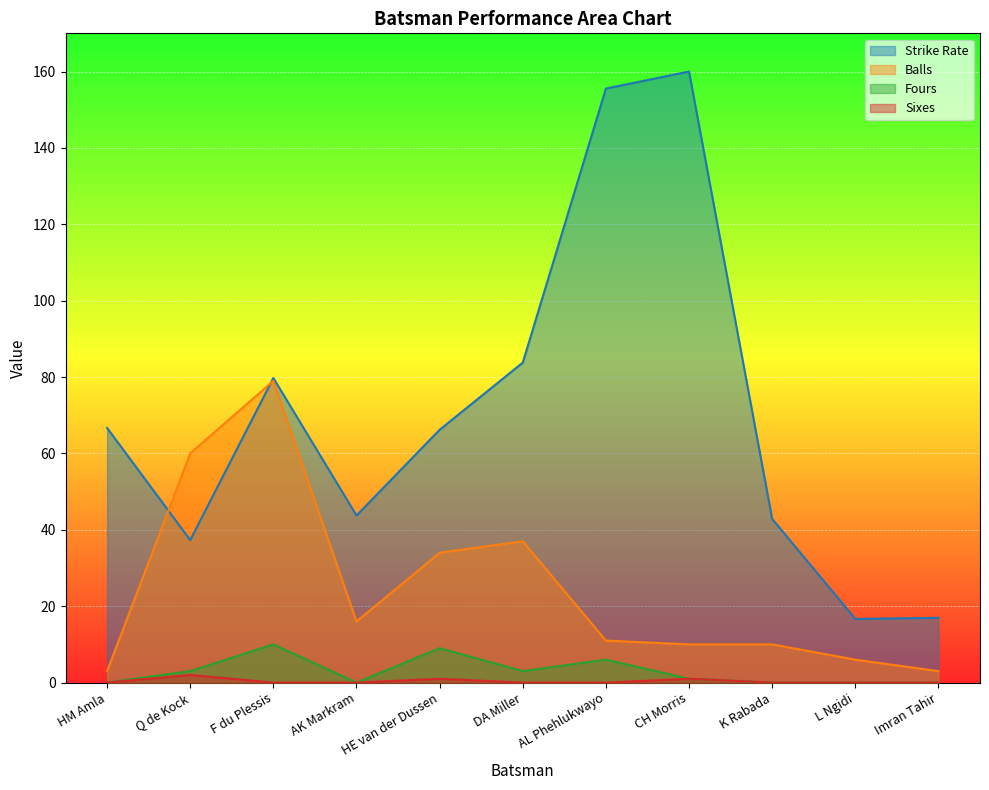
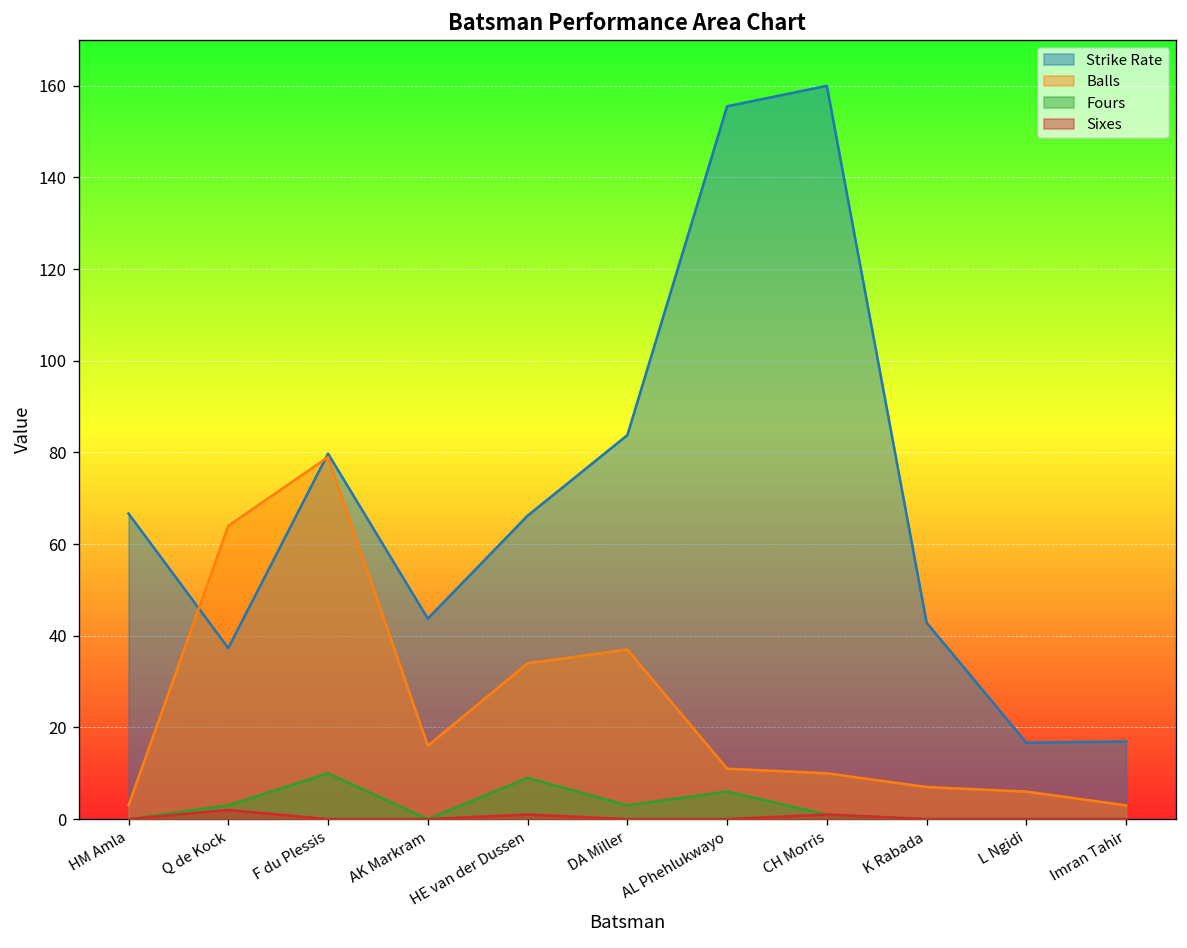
  {
    "Strike Rate": {
      "HM Amla": 67,
      "Q de Kock": 37,
      "F du Plessis": 80,
      "AK Markram": 44,
      "HE van der Dussen": 66,
      "DA Miller": 84,
      "AL Phehlukwayo": 156,
      "CH Morris": 160,
      "K Rabada": 43,
      "L Ngidi": 17,
      "Imran Tahir": 17
    },
    "Balls": {
      "HM Amla": 3,
-     "Q de Kock": 60,
+     "Q de Kock": 64,
      "F du Plessis": 79,
      "AK Markram": 16,
      "HE van der Dussen": 34,
      "DA Miller": 37,
      "AL Phehlukwayo": 11,
      "CH Morris": 10,
-     "K Rabada": 10,
+     "K Rabada": 7,
      "L Ngidi": 6,
      "Imran Tahir": 3
    },
    "Fours": {
      "Q de Kock": 3,
      "F du Plessis": 10,
      "HE van der Dussen": 9,
      "DA Miller": 3,
      "AL Phehlukwayo": 6
    },
    "Sixes": {
      "Q de Kock": 2,
      "F du Plessis": 0,
      "HE van der Dussen": 1,
      "DA Miller": 0,
      "AL Phehlukwayo": 0
    }
  }
